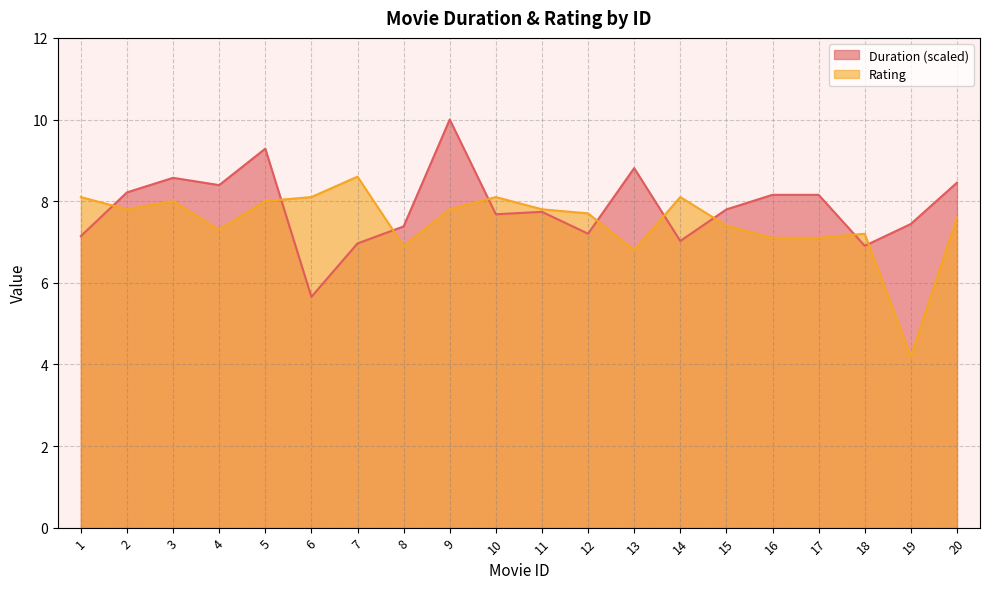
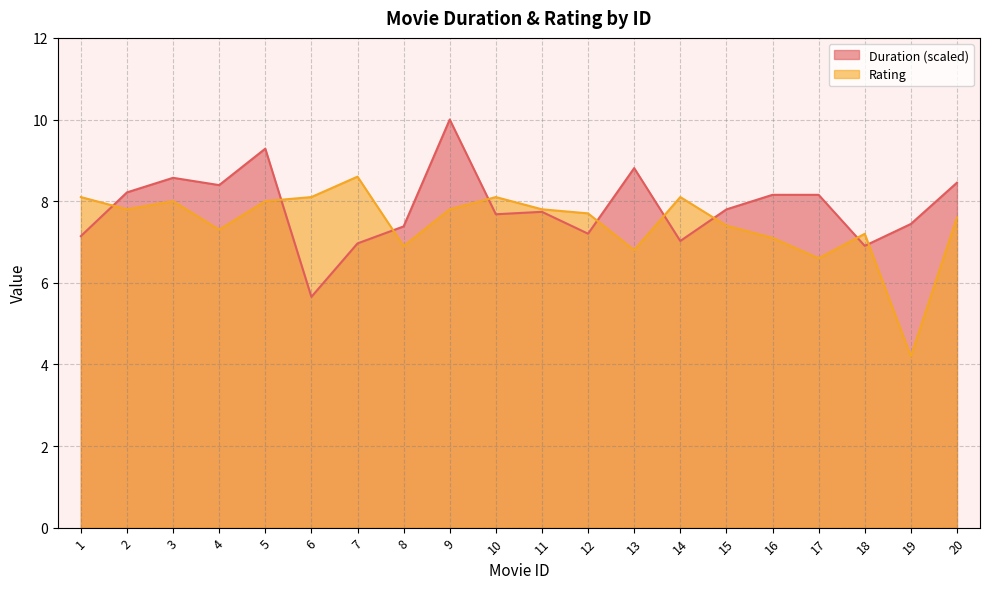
  {
    "Duration (scaled)": {
      "1": 7.1,
      "2": 8.2,
      "3": 8.6,
      "4": 8.4,
      "5": 9.3,
      "6": 5.7,
      "7": 7.0,
      "8": 7.4,
      "9": 10.0,
      "10": 7.7,
      "12": 7.2,
      "13": 8.8,
      "14": 7.0,
      "15": 7.8,
      "16": 8.2,
      "17": 8.2,
      "18": 6.9,
      "19": 7.4,
      "20": 8.5
    },
    "Rating": {
      "1": 8.1,
      "2": 7.8,
      "3": 8.0,
      "4": 7.3,
      "5": 8.0,
      "6": 8.1,
      "7": 8.6,
      "8": 6.9,
      "9": 7.8,
      "10": 8.1,
      "12": 7.7,
      "13": 6.8,
      "14": 8.1,
      "15": 7.4,
      "16": 7.1,
-     "17": 7.1,
+     "17": 6.6,
      "18": 7.2,
      "19": 4.2,
      "20": 7.6
    }
  }
